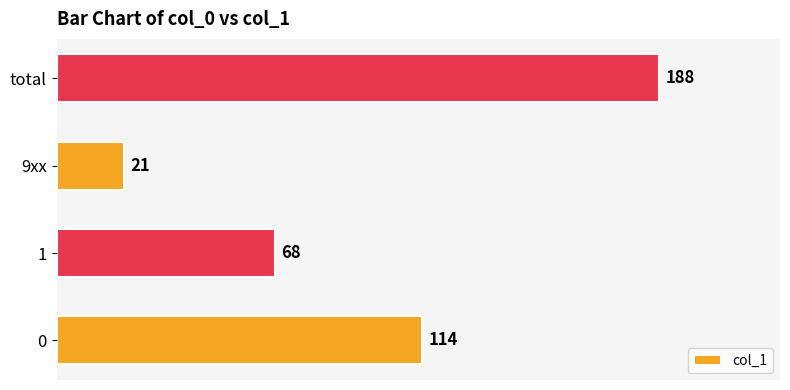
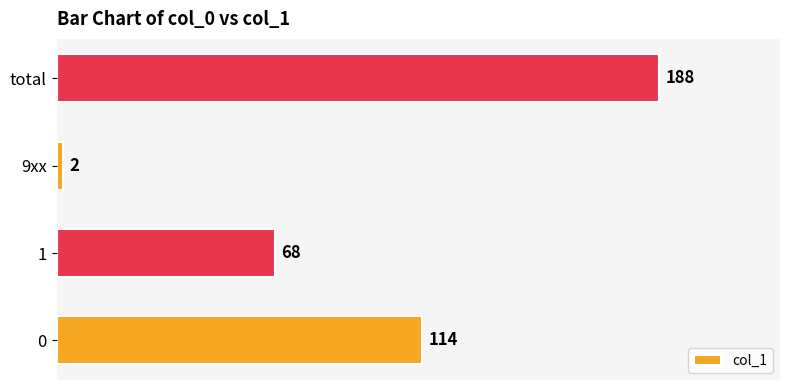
  {
    "total": 188,
-   "9xx": 21,
+   "9xx": 2,
    "1": 68,
    "0": 114
  }
